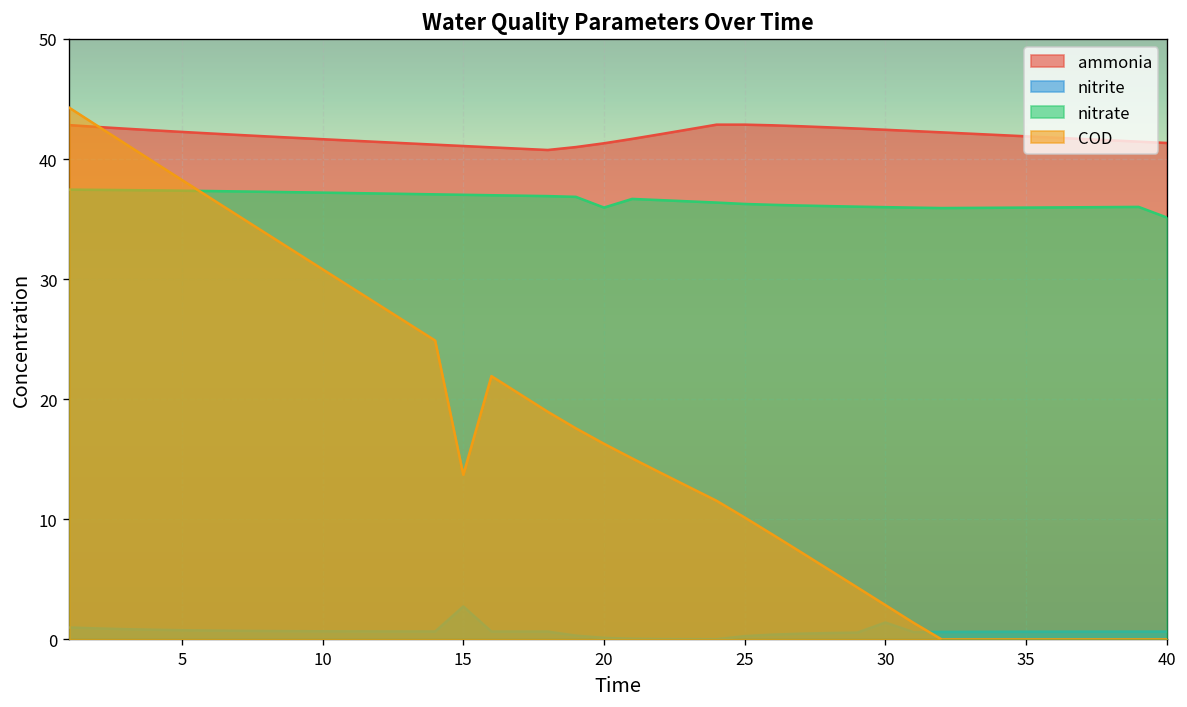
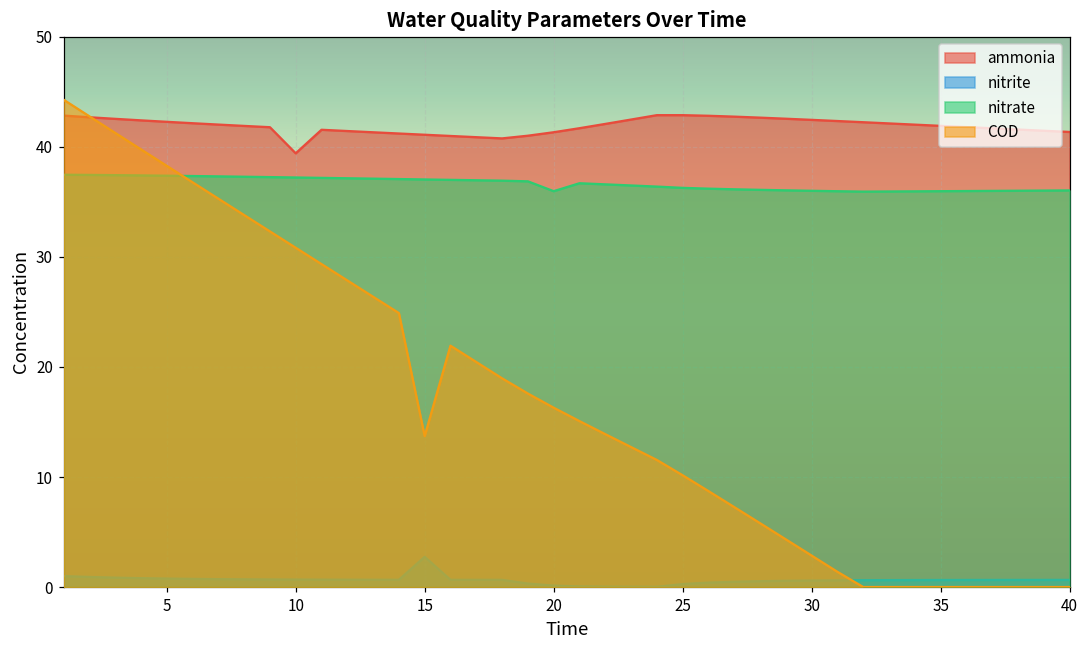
  {
    "ammonia": {
      "5": 42.3,
-     "10": 41.7,
+     "10": 39.4,
      "15": 41.1,
      "20": 41.3,
      "25": 42.9,
      "30": 42.4,
      "40": 41.3
    },
    "nitrite": {
      "5": 0.8,
      "10": 0.7,
      "15": 2.7,
      "20": 0.1,
      "25": 0.3,
-     "30": 1.4,
+     "30": 0.6,
      "35": 0.6,
      "40": 0.7
    },
    "nitrate": {
      "5": 37.4,
      "10": 37.2,
      "15": 37.0,
      "20": 36.0,
      "25": 36.3,
      "30": 36.0,
      "35": 36.0,
-     "40": 35.1
+     "40": 36.0
    },
    "COD": {
      "5": 38.3,
      "10": 30.8,
      "15": 13.7,
      "20": 16.3,
      "25": 10.2,
      "30": 2.9,
      "35": 0.0,
      "40": 0.0
    }
  }
